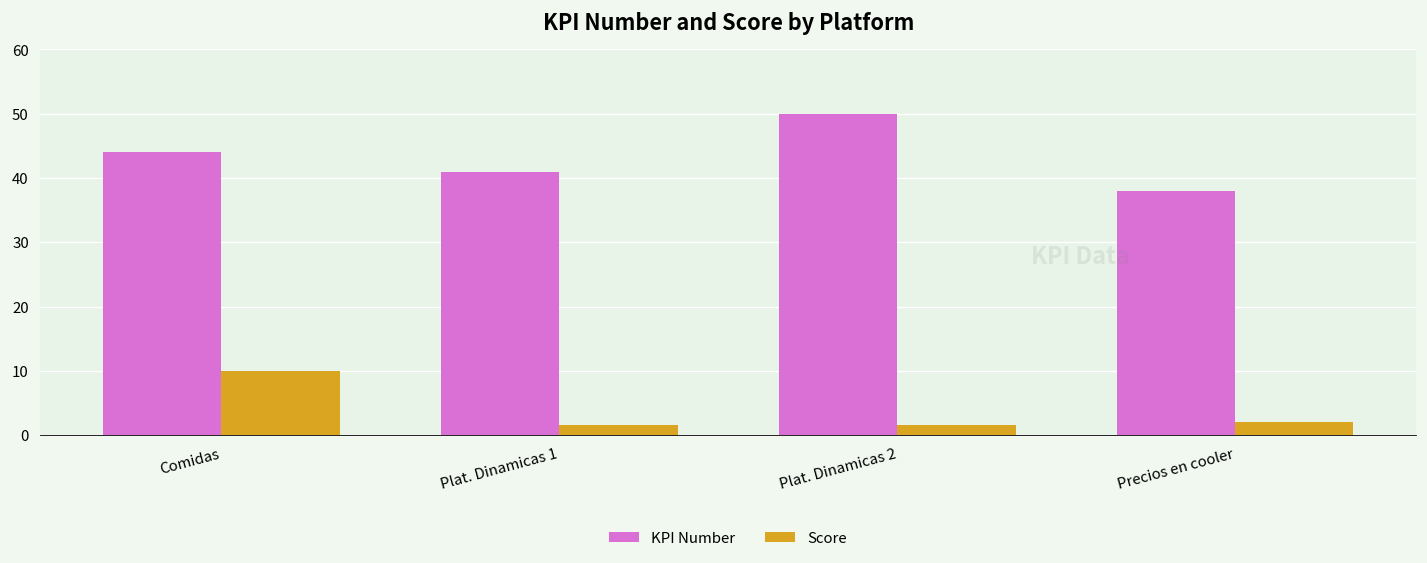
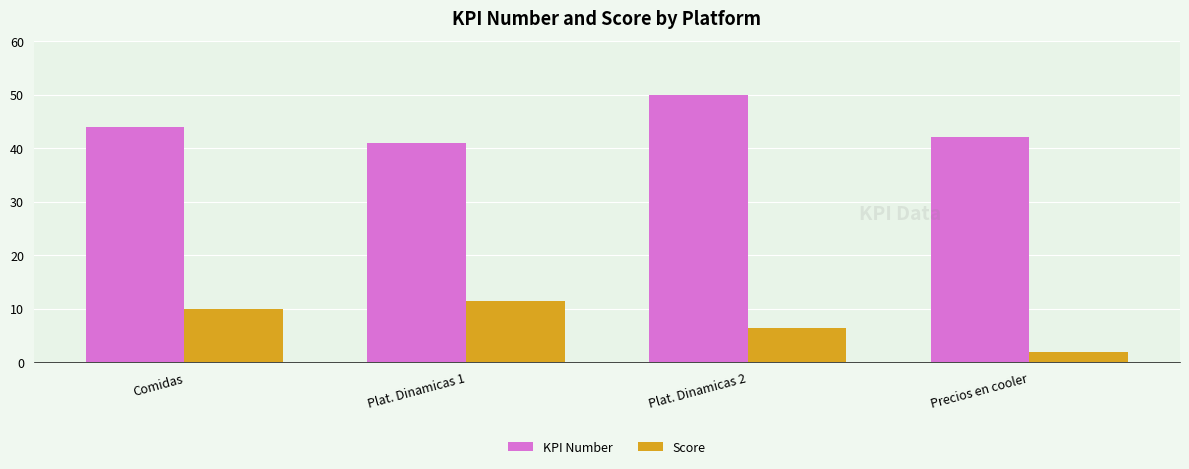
  {
    "KPI Number": {
      "Comidas": 44,
      "Plat. Dinamicas 1": 41,
      "Plat. Dinamicas 2": 50,
-     "Precios en cooler": 38
+     "Precios en cooler": 42
    },
    "Score": {
      "Comidas": 10,
-     "Plat. Dinamicas 1": 2,
-     "Plat. Dinamicas 2": 2,
+     "Plat. Dinamicas 1": 12,
+     "Plat. Dinamicas 2": 6,
      "Precios en cooler": 2
    }
  }
